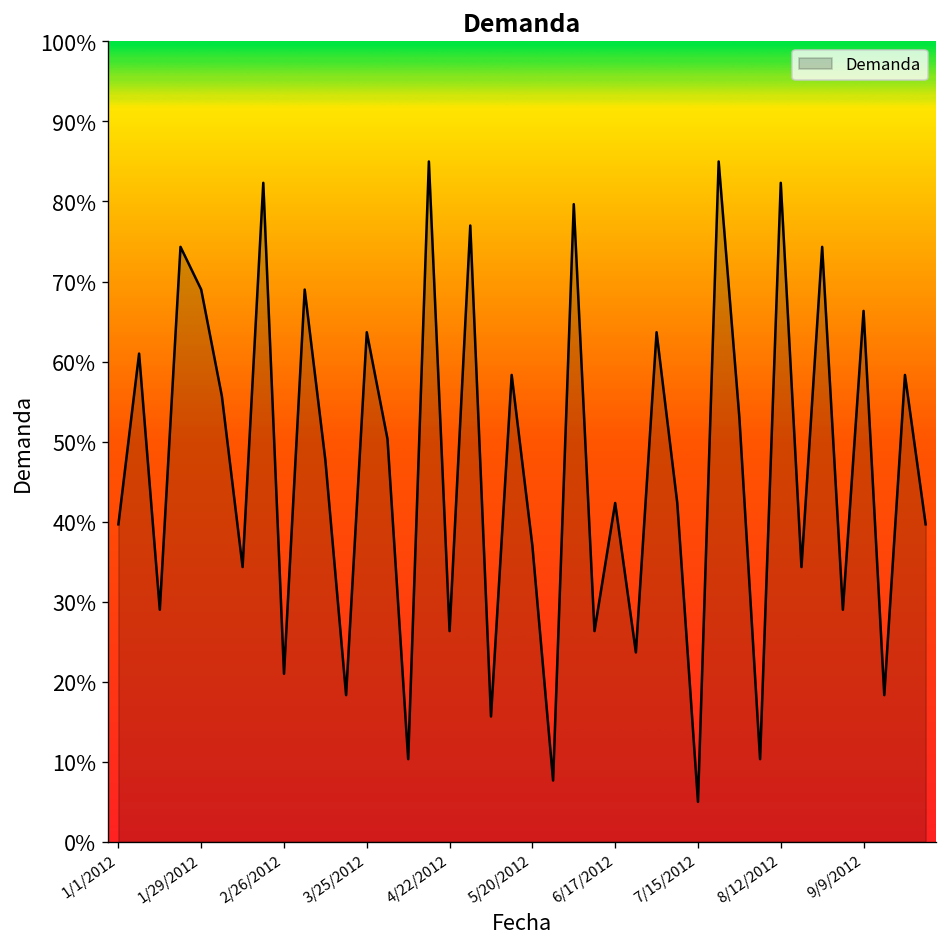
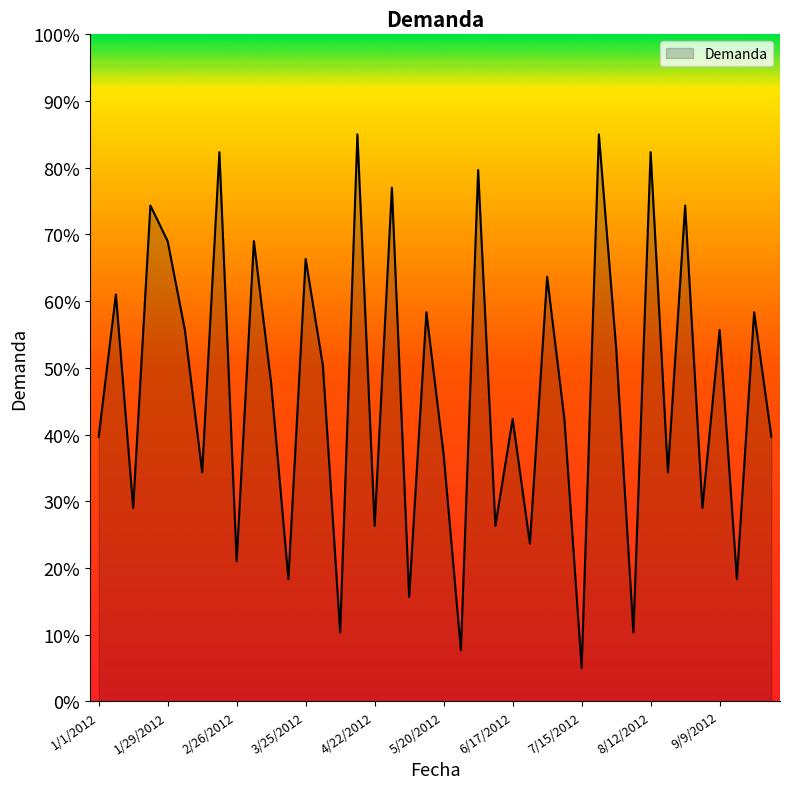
  {
    "1/1/2012": "40%",
    "1/29/2012": "69%",
    "2/26/2012": "21%",
-   "3/25/2012": "64%",
+   "3/25/2012": "66%",
    "4/22/2012": "26%",
    "5/20/2012": "37%",
    "6/17/2012": "42%",
    "7/15/2012": "5%",
    "8/12/2012": "82%",
-   "9/9/2012": "66%"
+   "9/9/2012": "56%"
  }
